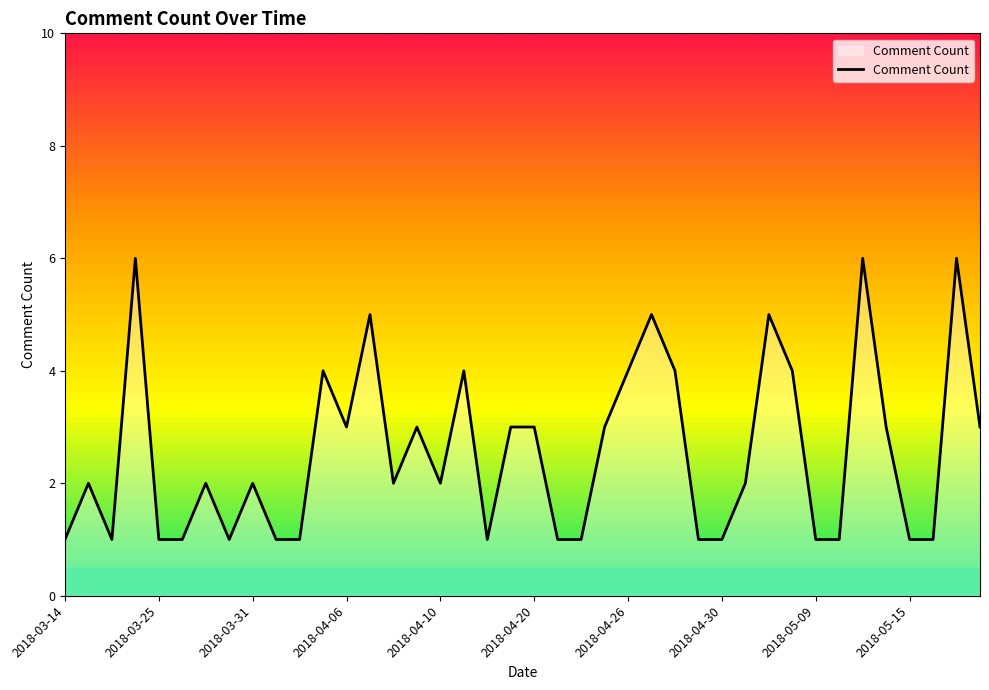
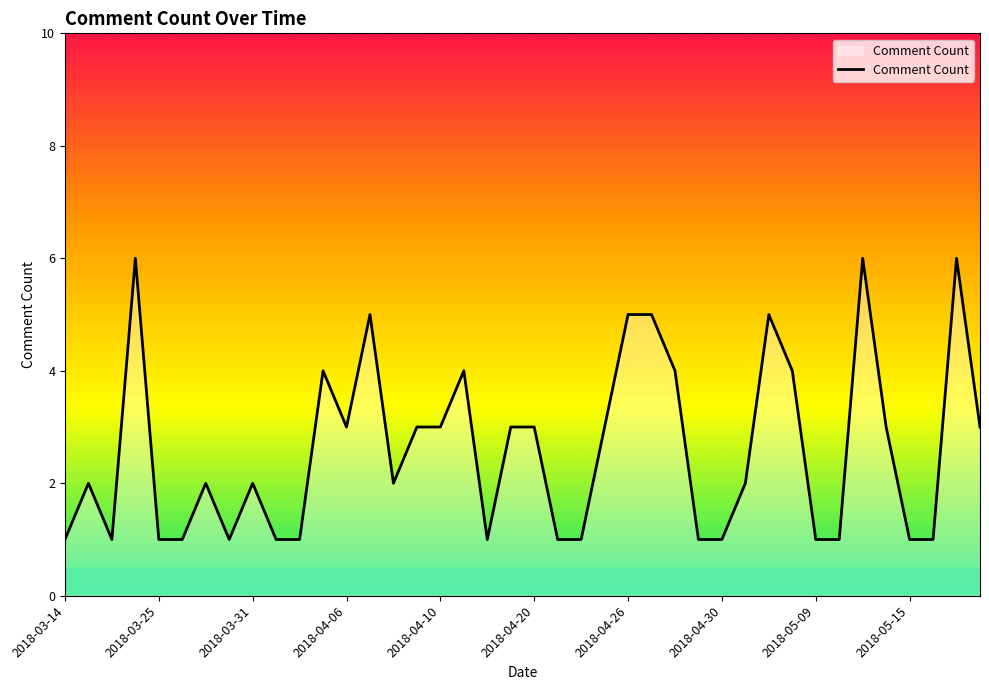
  {
    "2018-03-14": 1,
    "2018-03-25": 1,
    "2018-03-31": 2,
    "2018-04-06": 3,
-   "2018-04-10": 2,
+   "2018-04-10": 3,
    "2018-04-20": 3,
-   "2018-04-26": 4,
+   "2018-04-26": 5,
    "2018-04-30": 1,
    "2018-05-09": 1,
    "2018-05-15": 1
  }
